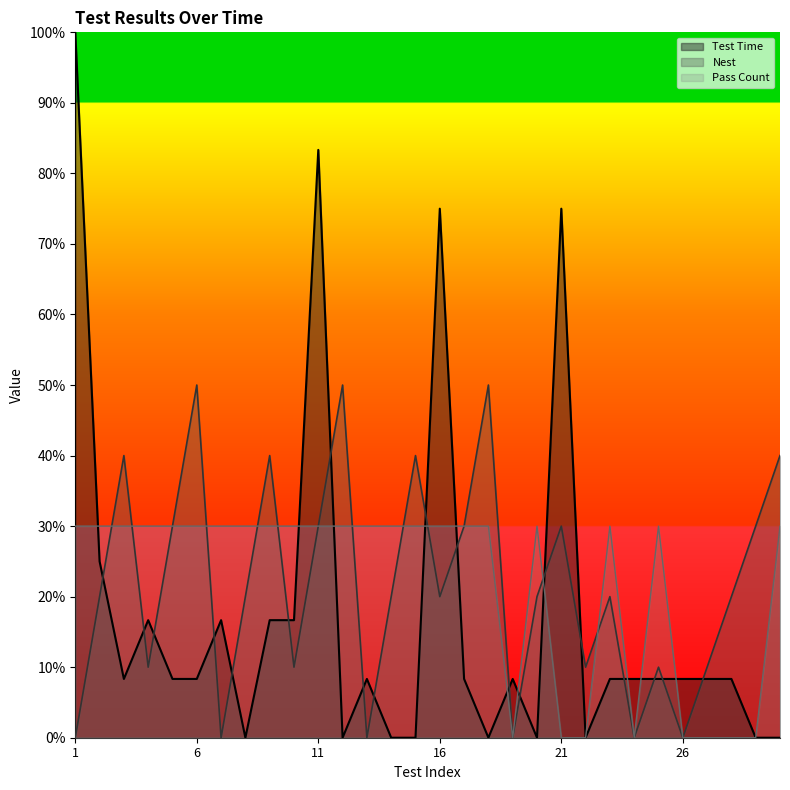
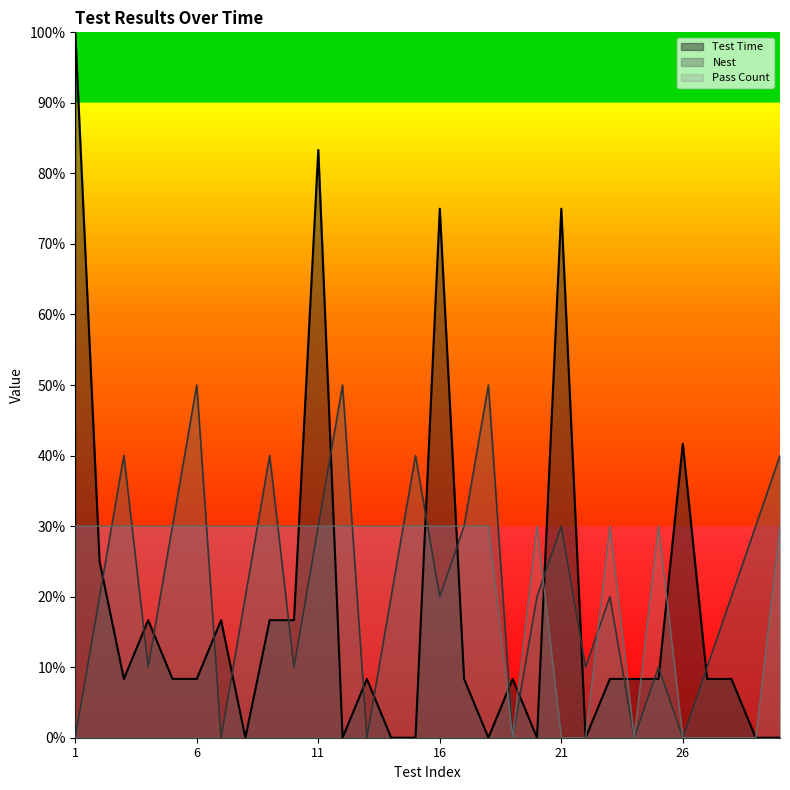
  {
    "Test Time": {
      "1": "100%",
      "6": "8%",
      "11": "83%",
      "16": "75%",
      "21": "75%",
-     "26": "8%"
+     "26": "42%"
    },
    "Nest": {
      "1": "0%",
      "6": "50%",
      "16": "20%",
      "21": "30%"
    },
    "Pass Count": {
      "1": "30%",
      "6": "30%",
      "16": "30%",
      "21": "0%"
    }
  }
